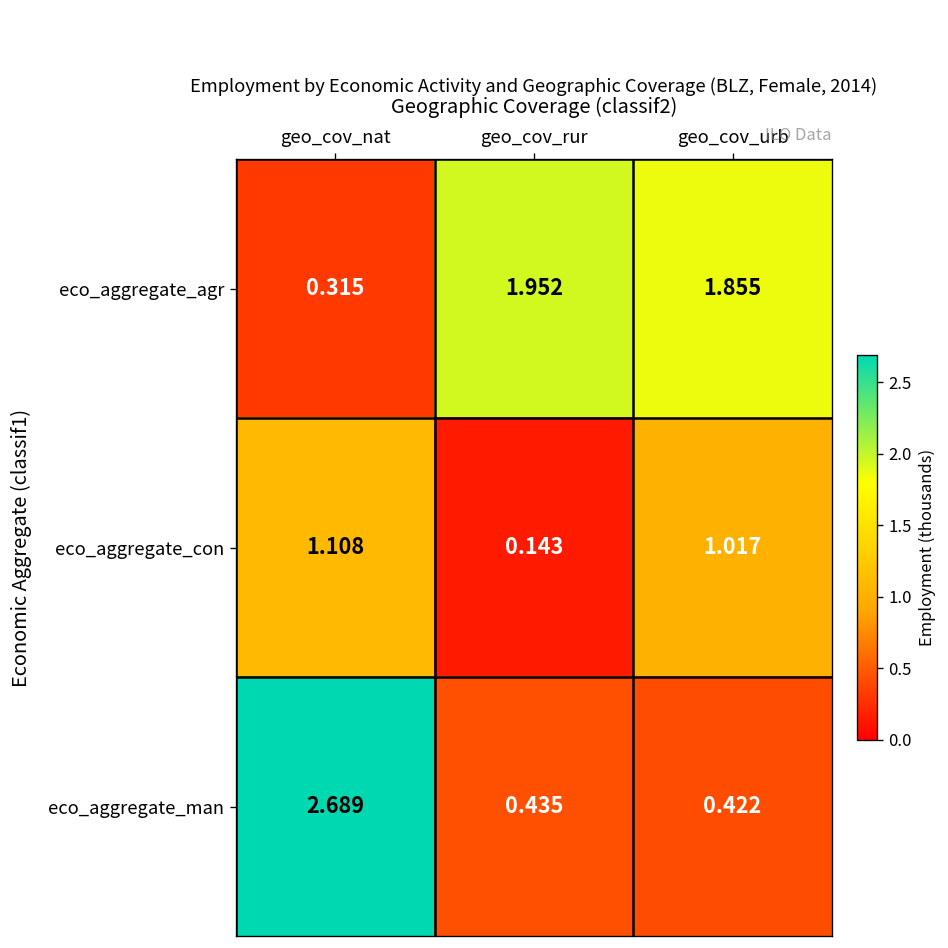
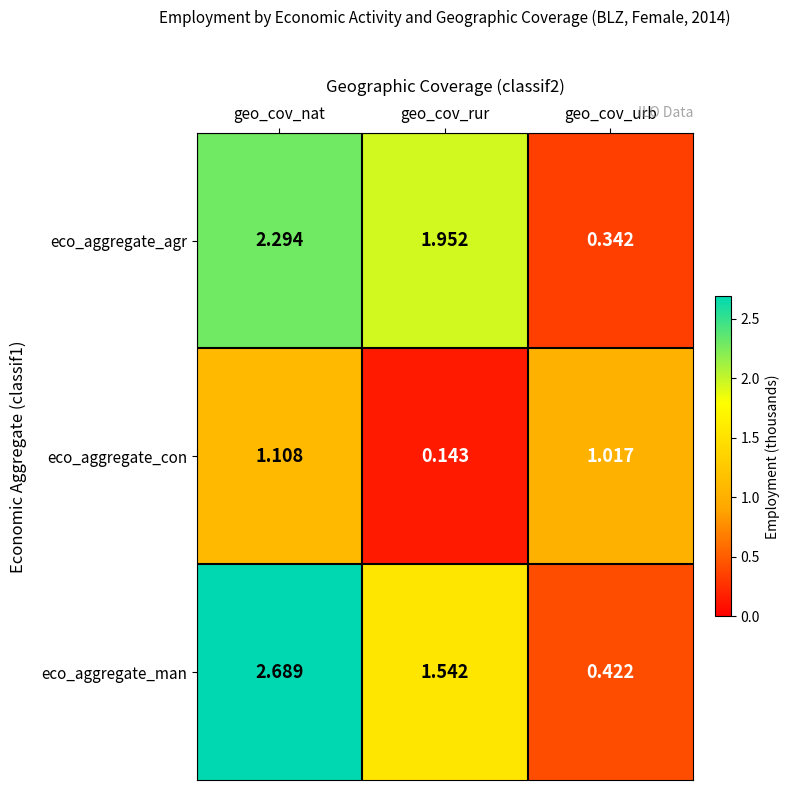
  {
    "eco_aggregate_agr": {
-     "geo_cov_nat": 0.315,
+     "geo_cov_nat": 2.294,
      "geo_cov_rur": 1.952,
-     "geo_cov_urb": 1.855
+     "geo_cov_urb": 0.342
    },
    "eco_aggregate_con": {
      "geo_cov_nat": 1.108,
      "geo_cov_rur": 0.143,
      "geo_cov_urb": 1.017
    },
    "eco_aggregate_man": {
      "geo_cov_nat": 2.689,
-     "geo_cov_rur": 0.435,
+     "geo_cov_rur": 1.542,
      "geo_cov_urb": 0.422
    }
  }
